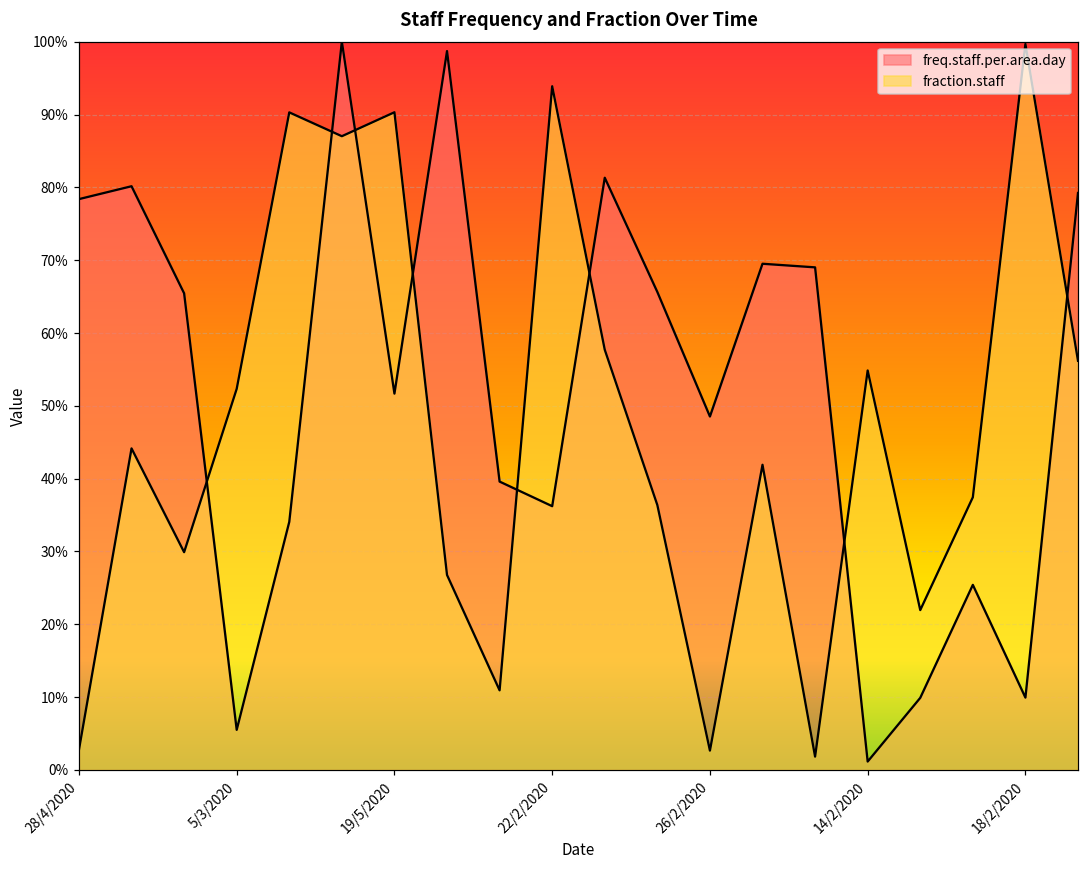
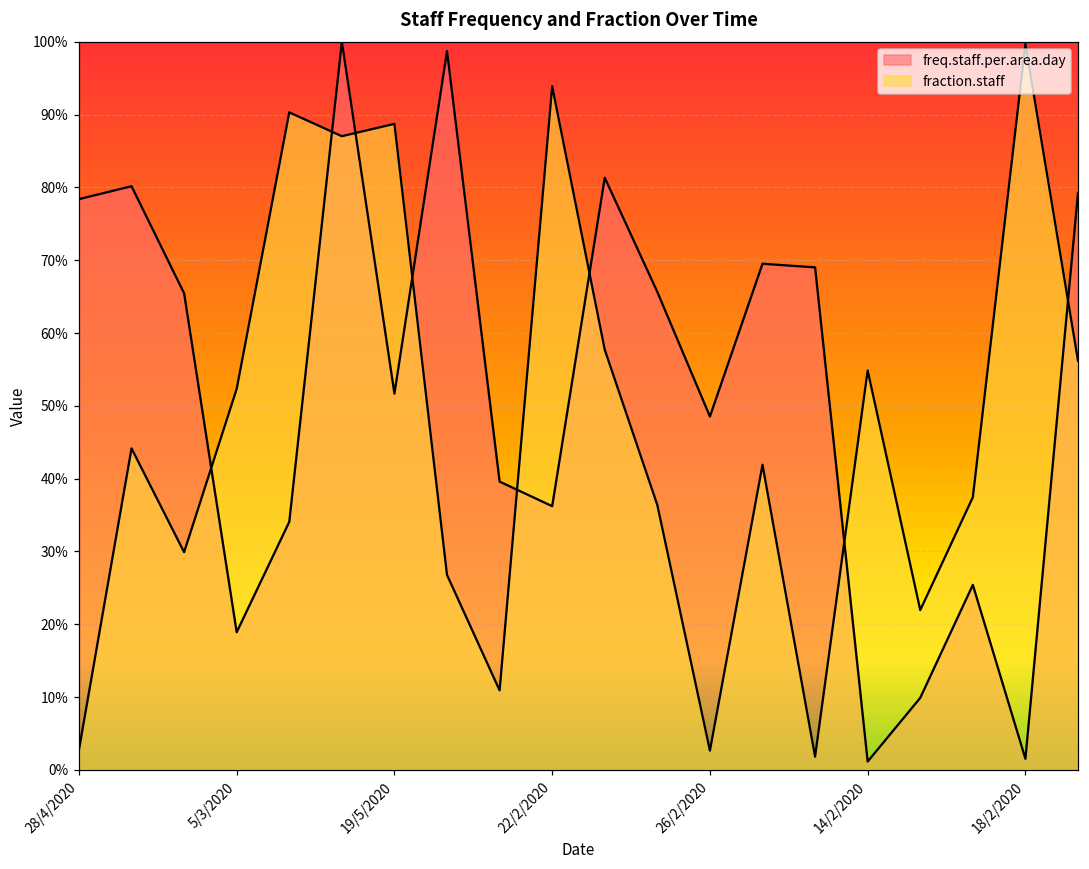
  {
    "freq.staff.per.area.day": {
      "28/4/2020": "78%",
-     "5/3/2020": "6%",
+     "5/3/2020": "19%",
      "19/5/2020": "52%",
      "22/2/2020": "36%",
      "26/2/2020": "49%",
      "14/2/2020": "1%",
-     "18/2/2020": "10%"
+     "18/2/2020": "2%"
    },
    "fraction.staff": {
      "28/4/2020": "3%",
      "5/3/2020": "52%",
-     "19/5/2020": "90%",
+     "19/5/2020": "89%",
      "22/2/2020": "94%",
      "26/2/2020": "3%",
      "14/2/2020": "55%",
      "18/2/2020": "100%"
    }
  }
